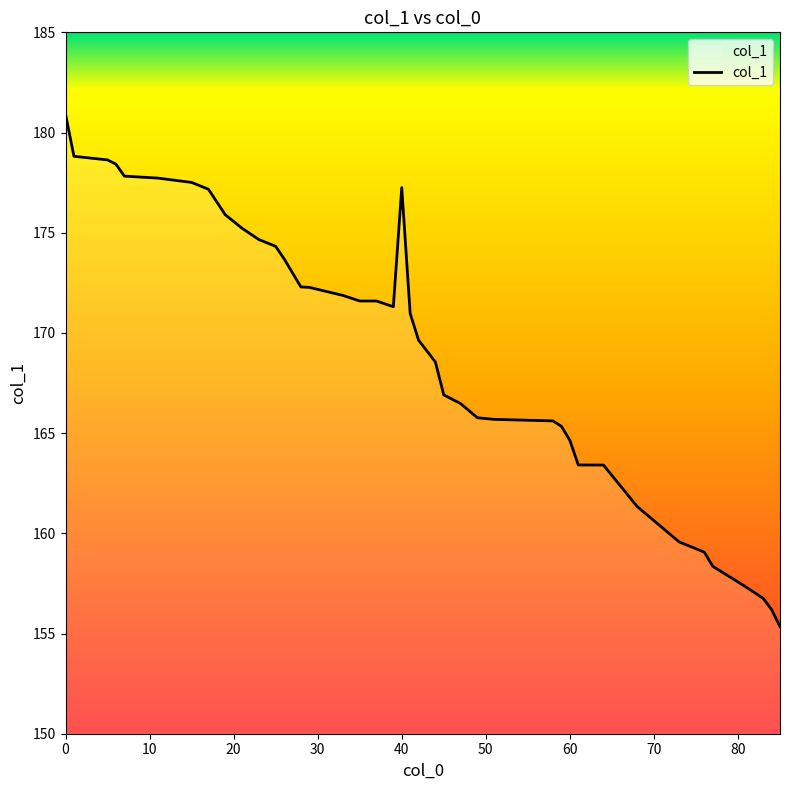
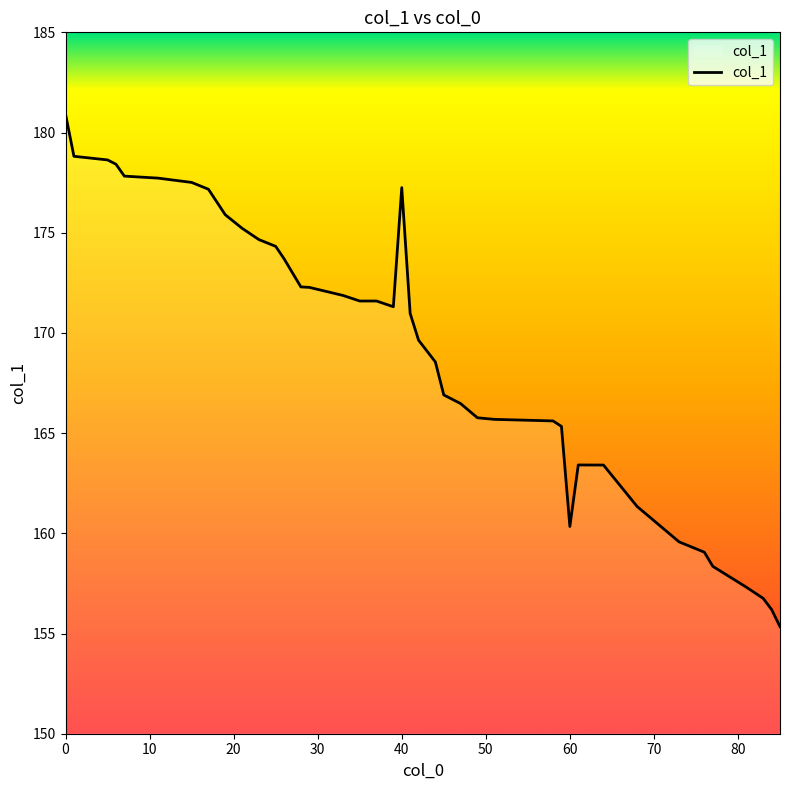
  {
    "0": 180.9,
    "40": 177.3,
-   "60": 164.6
+   "60": 160.3
  }
